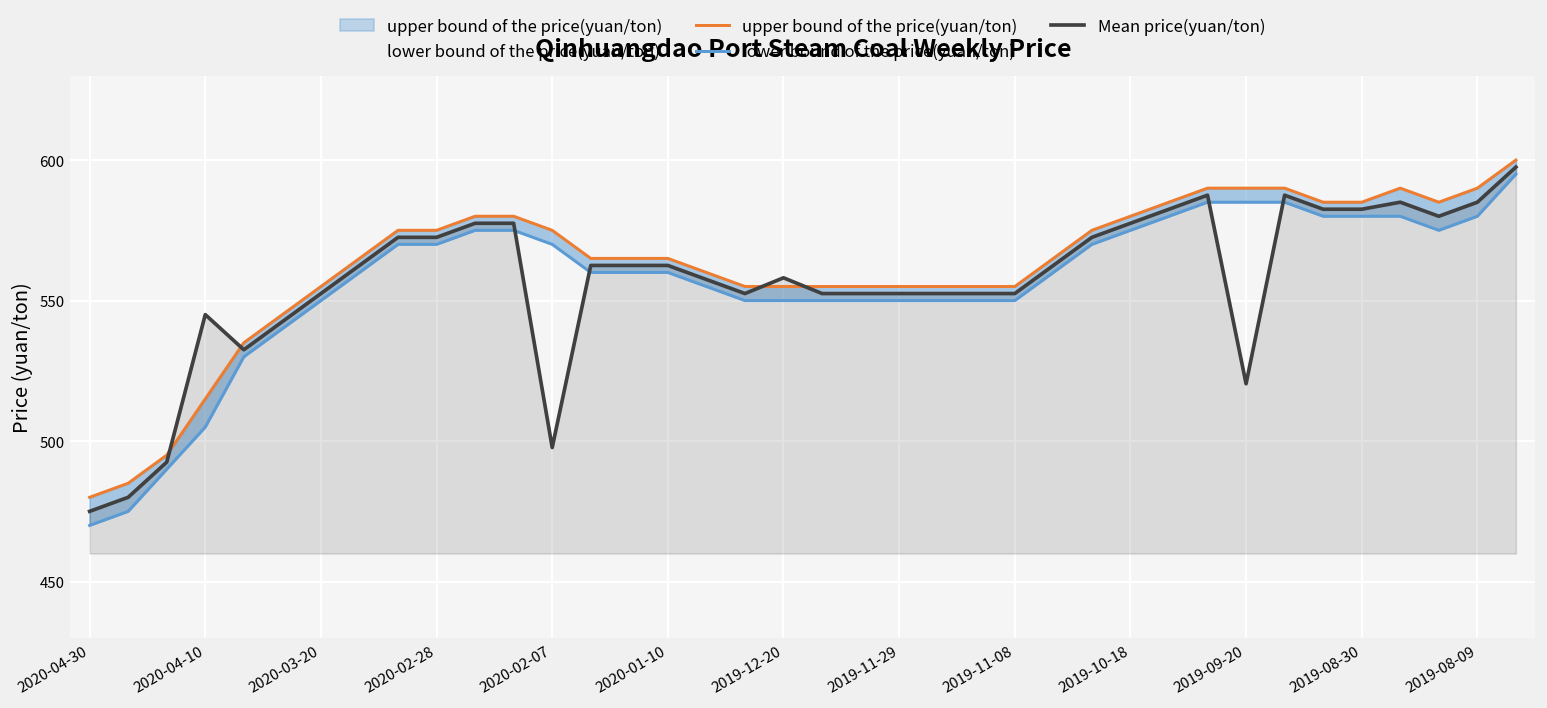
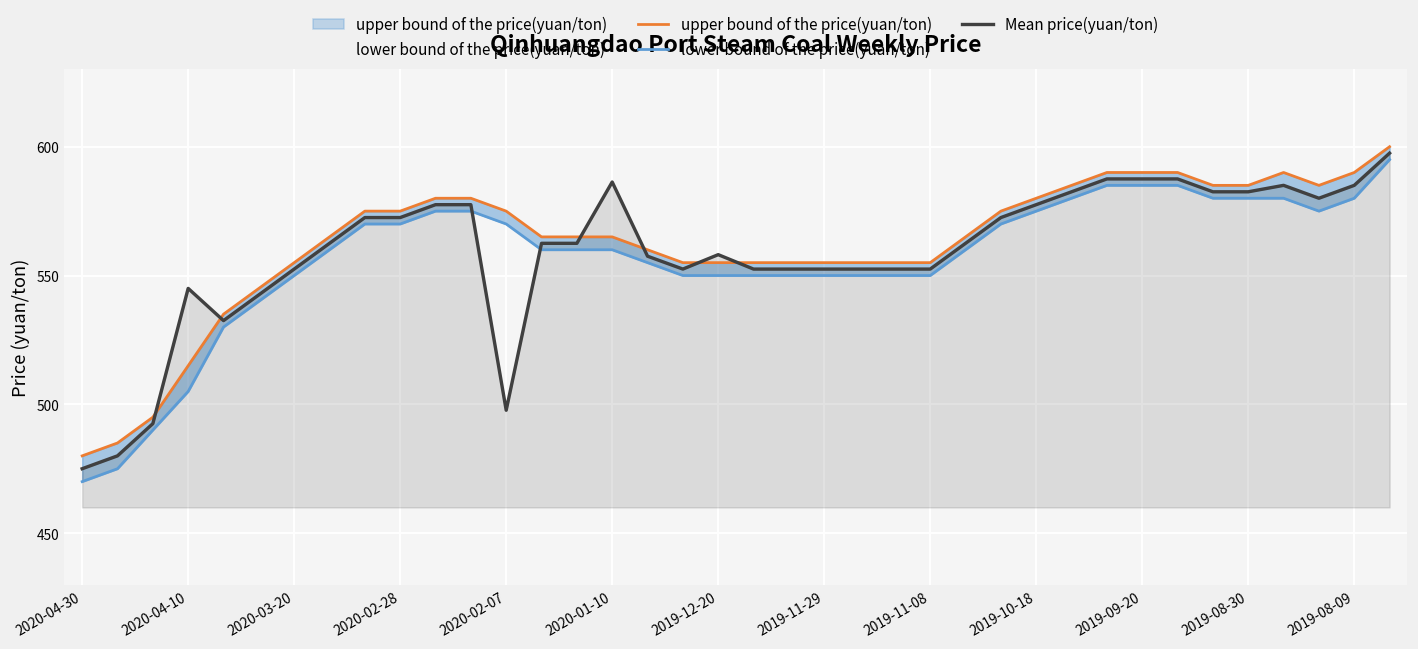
  {
    "Mean price(yuan/ton)": {
      "2020-04-30": 475,
      "2020-04-10": 545,
      "2020-03-20": 553,
      "2020-02-28": 573,
      "2020-02-07": 498,
-     "2020-01-10": 563,
+     "2020-01-10": 586,
      "2019-12-20": 558,
      "2019-11-29": 553,
      "2019-11-08": 553,
      "2019-10-18": 578,
-     "2019-09-20": 520,
+     "2019-09-20": 588,
      "2019-08-30": 583,
      "2019-08-09": 585
    }
  }
